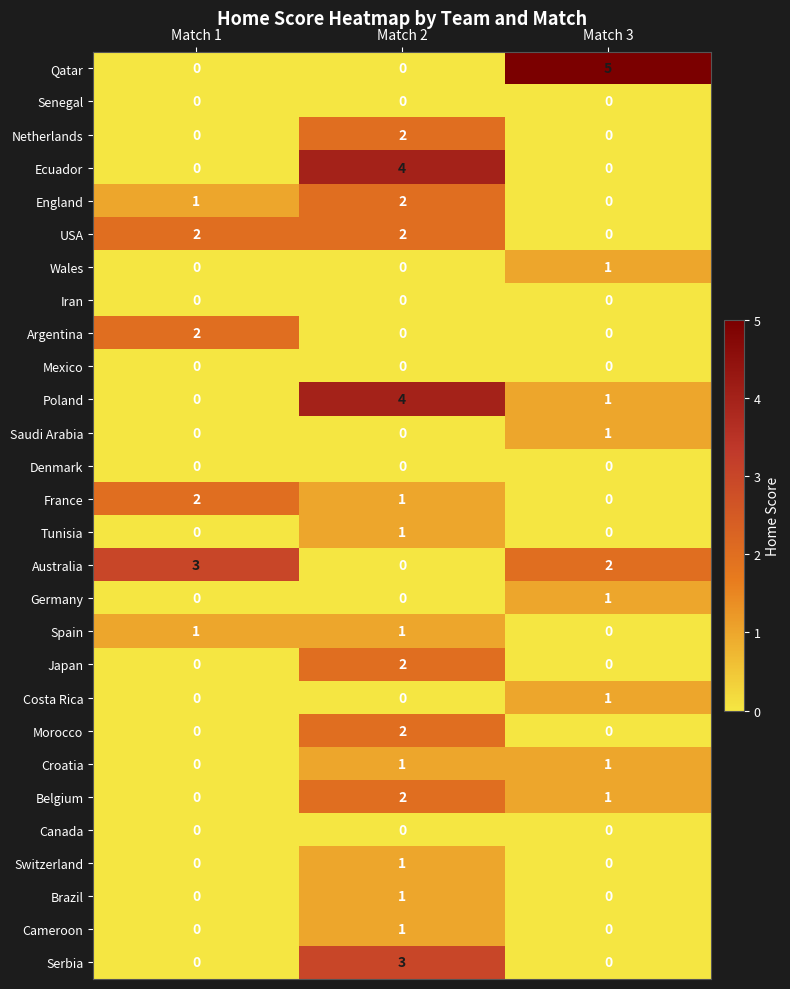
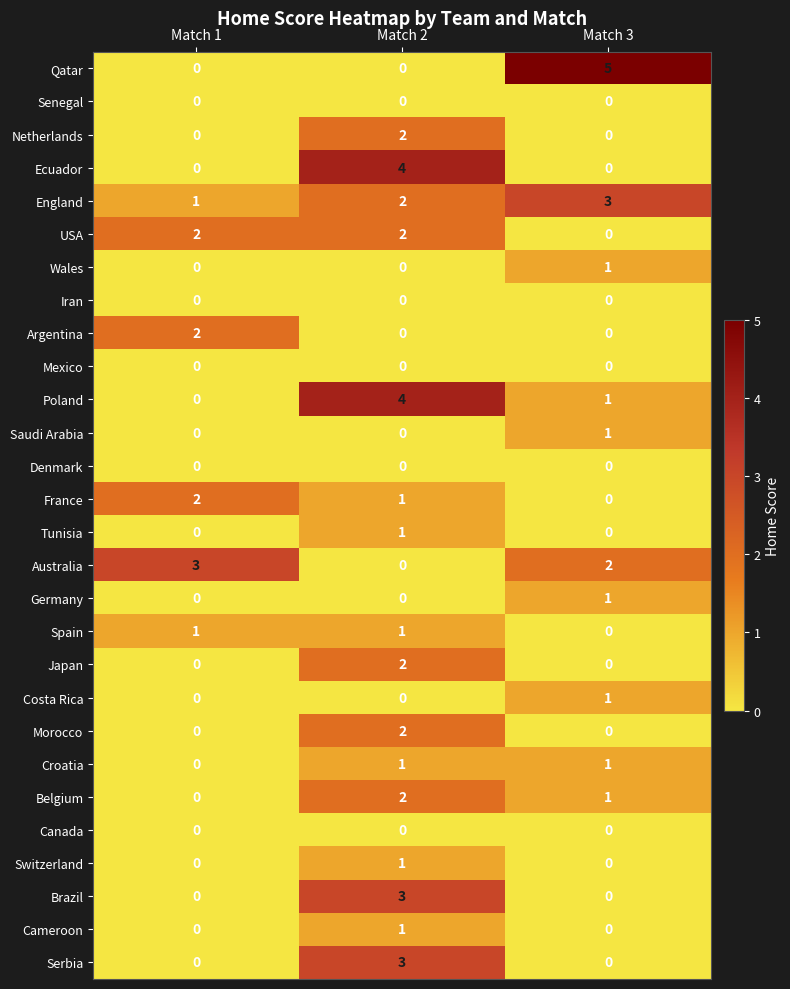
  {
    "Qatar": {
      "Match 1": 0,
      "Match 2": 0,
      "Match 3": 5
    },
    "Senegal": {
      "Match 1": 0,
      "Match 2": 0,
      "Match 3": 0
    },
    "Netherlands": {
      "Match 1": 0,
      "Match 2": 2,
      "Match 3": 0
    },
    "Ecuador": {
      "Match 1": 0,
      "Match 2": 4,
      "Match 3": 0
    },
    "England": {
      "Match 1": 1,
      "Match 2": 2,
-     "Match 3": 0
+     "Match 3": 3
    },
    "USA": {
      "Match 1": 2,
      "Match 2": 2,
      "Match 3": 0
    },
    "Wales": {
      "Match 1": 0,
      "Match 2": 0,
      "Match 3": 1
    },
    "Iran": {
      "Match 1": 0,
      "Match 2": 0,
      "Match 3": 0
    },
    "Argentina": {
      "Match 1": 2,
      "Match 2": 0,
      "Match 3": 0
    },
    "Mexico": {
      "Match 1": 0,
      "Match 2": 0,
      "Match 3": 0
    },
    "Poland": {
      "Match 1": 0,
      "Match 2": 4,
      "Match 3": 1
    },
    "Saudi Arabia": {
      "Match 1": 0,
      "Match 2": 0,
      "Match 3": 1
    },
    "Denmark": {
      "Match 1": 0,
      "Match 2": 0,
      "Match 3": 0
    },
    "France": {
      "Match 1": 2,
      "Match 2": 1,
      "Match 3": 0
    },
    "Tunisia": {
      "Match 1": 0,
      "Match 2": 1,
      "Match 3": 0
    },
    "Australia": {
      "Match 1": 3,
      "Match 2": 0,
      "Match 3": 2
    },
    "Germany": {
      "Match 1": 0,
      "Match 2": 0,
      "Match 3": 1
    },
    "Spain": {
      "Match 1": 1,
      "Match 2": 1,
      "Match 3": 0
    },
    "Japan": {
      "Match 1": 0,
      "Match 2": 2,
      "Match 3": 0
    },
    "Costa Rica": {
      "Match 1": 0,
      "Match 2": 0,
      "Match 3": 1
    },
    "Morocco": {
      "Match 1": 0,
      "Match 2": 2,
      "Match 3": 0
    },
    "Croatia": {
      "Match 1": 0,
      "Match 2": 1,
      "Match 3": 1
    },
    "Belgium": {
      "Match 1": 0,
      "Match 2": 2,
      "Match 3": 1
    },
    "Canada": {
      "Match 1": 0,
      "Match 2": 0,
      "Match 3": 0
    },
    "Switzerland": {
      "Match 1": 0,
      "Match 2": 1,
      "Match 3": 0
    },
    "Brazil": {
      "Match 1": 0,
-     "Match 2": 1,
+     "Match 2": 3,
      "Match 3": 0
    },
    "Cameroon": {
      "Match 1": 0,
      "Match 2": 1,
      "Match 3": 0
    },
    "Serbia": {
      "Match 1": 0,
      "Match 2": 3,
      "Match 3": 0
    }
  }
